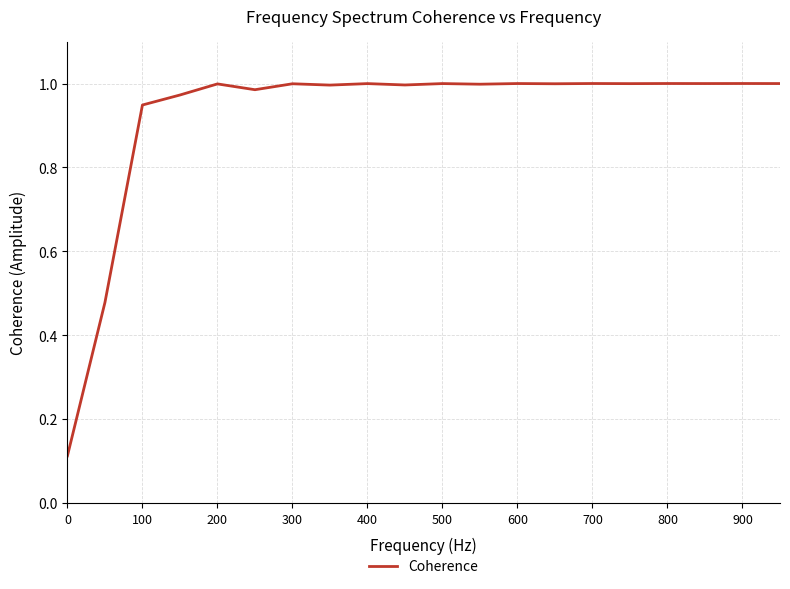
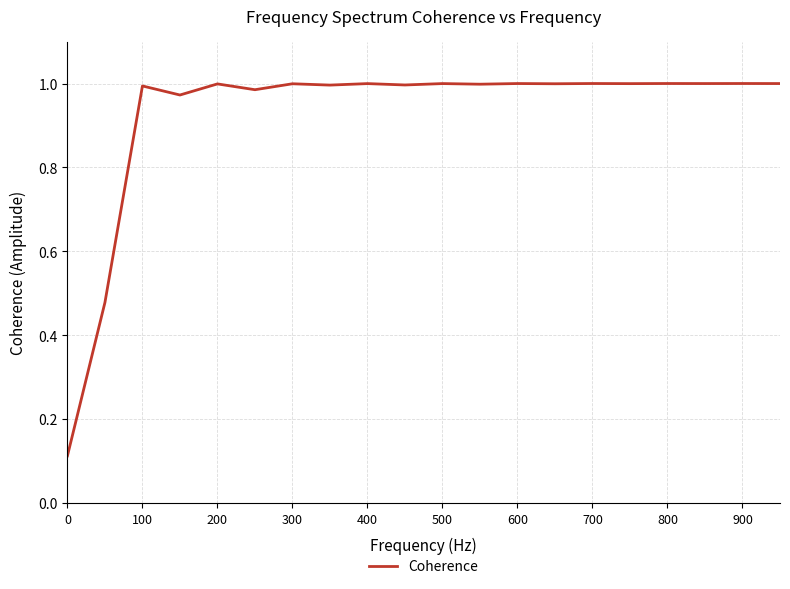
  {
    "0": 0.11,
-   "100": 0.95,
+   "100": 0.99,
    "200": 1.00,
    "300": 1.00,
    "400": 1.00,
    "500": 1.00,
    "600": 1.00,
    "700": 1.00,
    "800": 1.00,
    "900": 1.00
  }
